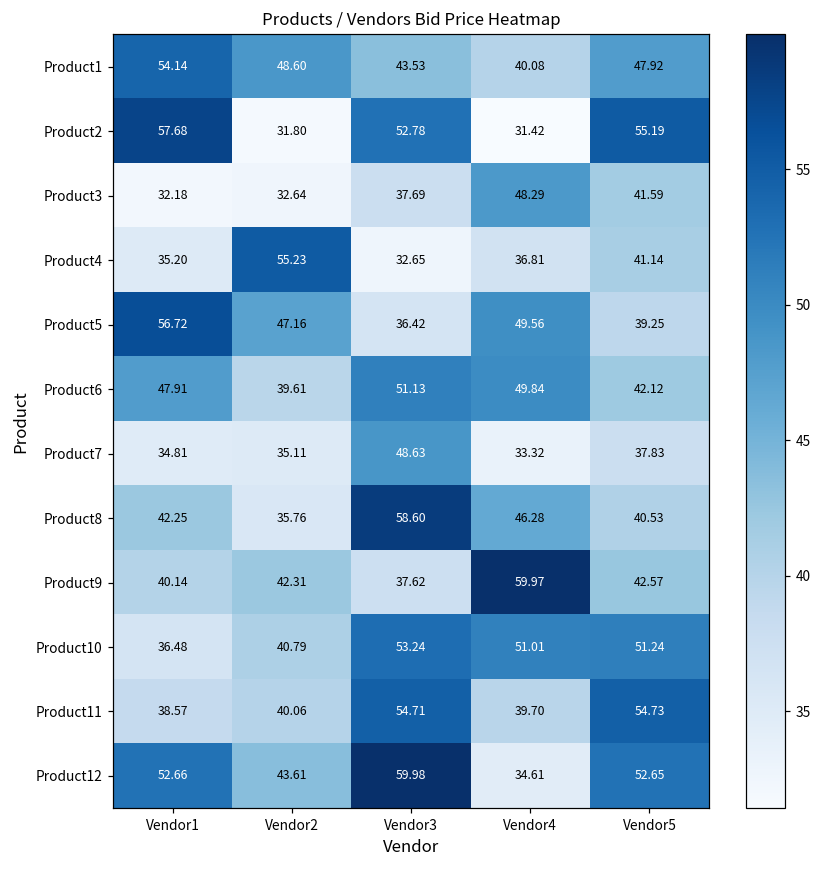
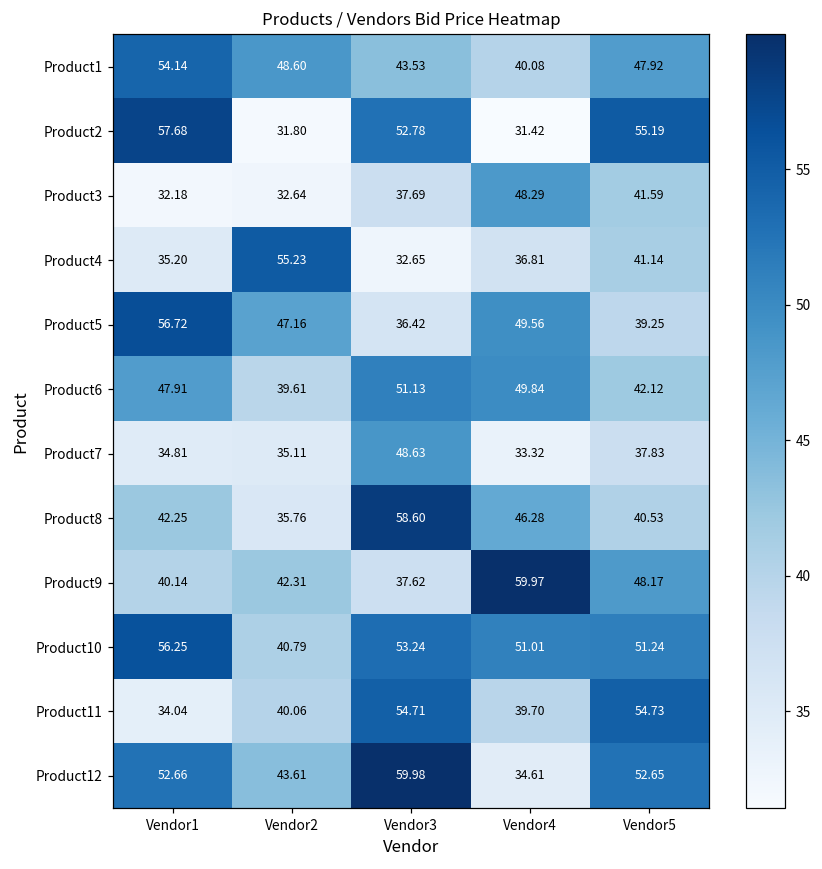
  {
    "Product1": {
      "Vendor1": 54.14,
      "Vendor2": 48.60,
      "Vendor3": 43.53,
      "Vendor4": 40.08,
      "Vendor5": 47.92
    },
    "Product2": {
      "Vendor1": 57.68,
      "Vendor2": 31.80,
      "Vendor3": 52.78,
      "Vendor4": 31.42,
      "Vendor5": 55.19
    },
    "Product3": {
      "Vendor1": 32.18,
      "Vendor2": 32.64,
      "Vendor3": 37.69,
      "Vendor4": 48.29,
      "Vendor5": 41.59
    },
    "Product4": {
      "Vendor1": 35.20,
      "Vendor2": 55.23,
      "Vendor3": 32.65,
      "Vendor4": 36.81,
      "Vendor5": 41.14
    },
    "Product5": {
      "Vendor1": 56.72,
      "Vendor2": 47.16,
      "Vendor3": 36.42,
      "Vendor4": 49.56,
      "Vendor5": 39.25
    },
    "Product6": {
      "Vendor1": 47.91,
      "Vendor2": 39.61,
      "Vendor3": 51.13,
      "Vendor4": 49.84,
      "Vendor5": 42.12
    },
    "Product7": {
      "Vendor1": 34.81,
      "Vendor2": 35.11,
      "Vendor3": 48.63,
      "Vendor4": 33.32,
      "Vendor5": 37.83
    },
    "Product8": {
      "Vendor1": 42.25,
      "Vendor2": 35.76,
      "Vendor3": 58.60,
      "Vendor4": 46.28,
      "Vendor5": 40.53
    },
    "Product9": {
      "Vendor1": 40.14,
      "Vendor2": 42.31,
      "Vendor3": 37.62,
      "Vendor4": 59.97,
-     "Vendor5": 42.57
+     "Vendor5": 48.17
    },
    "Product10": {
-     "Vendor1": 36.48,
+     "Vendor1": 56.25,
      "Vendor2": 40.79,
      "Vendor3": 53.24,
      "Vendor4": 51.01,
      "Vendor5": 51.24
    },
    "Product11": {
-     "Vendor1": 38.57,
+     "Vendor1": 34.04,
      "Vendor2": 40.06,
      "Vendor3": 54.71,
      "Vendor4": 39.70,
      "Vendor5": 54.73
    },
    "Product12": {
      "Vendor1": 52.66,
      "Vendor2": 43.61,
      "Vendor3": 59.98,
      "Vendor4": 34.61,
      "Vendor5": 52.65
    }
  }
